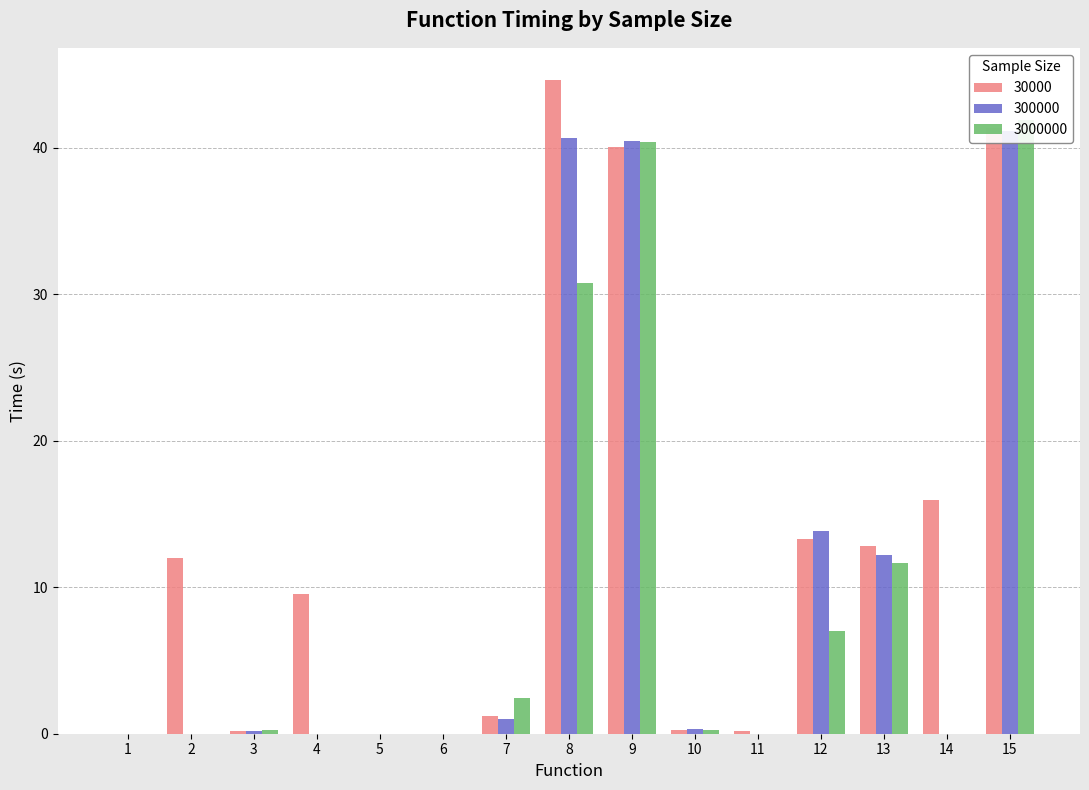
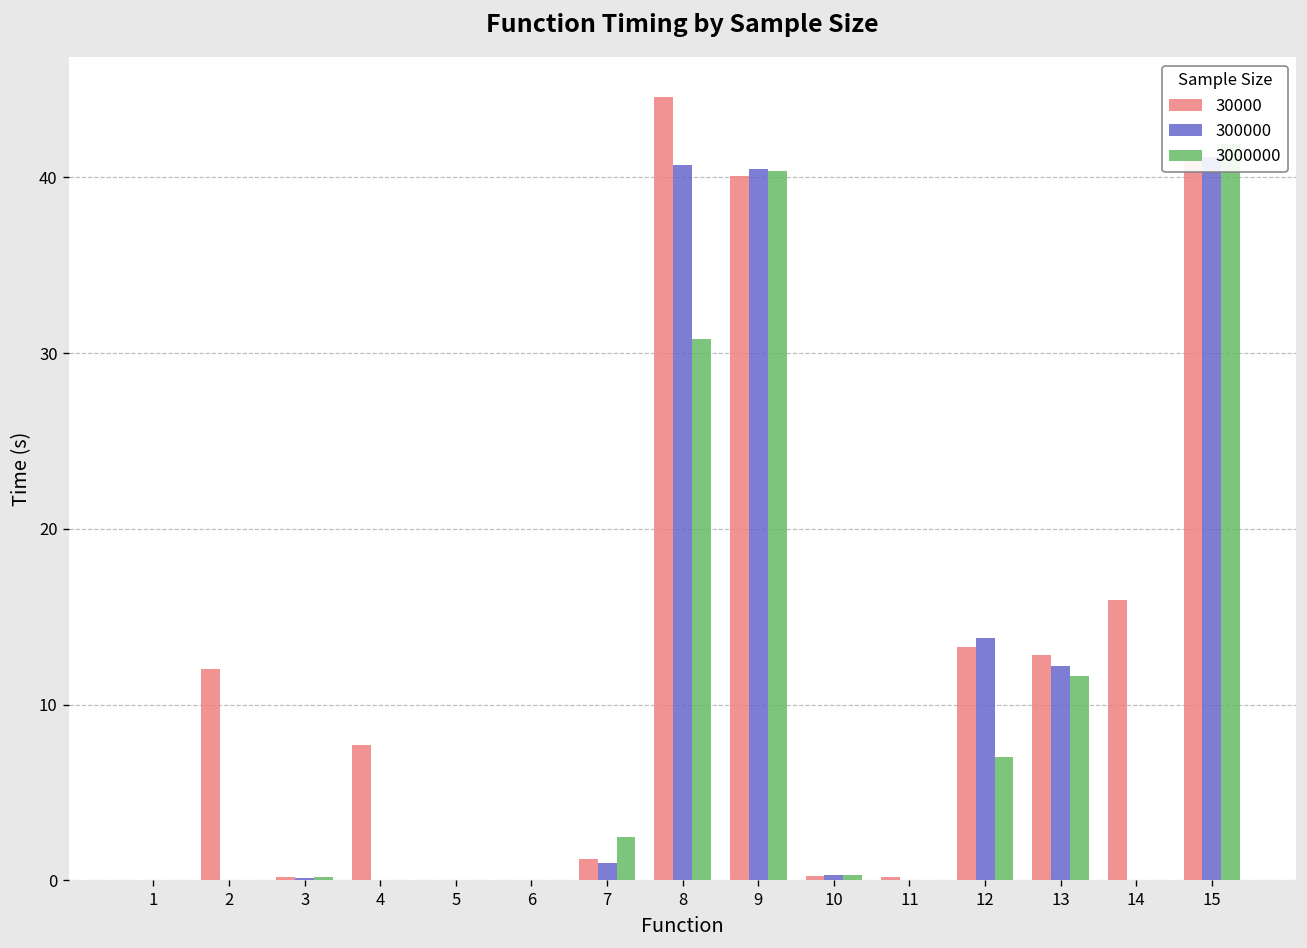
  {
    "30000": {
      "2": 12.0,
      "3": 0.2,
-     "4": 9.6,
+     "4": 7.7,
      "7": 1.2,
      "8": 44.6,
      "9": 40.1,
      "10": 0.3,
      "11": 0.2,
      "12": 13.3,
      "13": 12.8,
      "14": 16.0
    },
    "300000": {
      "7": 1.0,
      "8": 40.7,
      "9": 40.4,
      "10": 0.3,
      "12": 13.8,
      "13": 12.2
    },
    "3000000": {
      "3": 0.2,
      "7": 2.4,
      "8": 30.8,
      "9": 40.4,
      "10": 0.3,
      "12": 7.0,
      "13": 11.6
    }
  }
